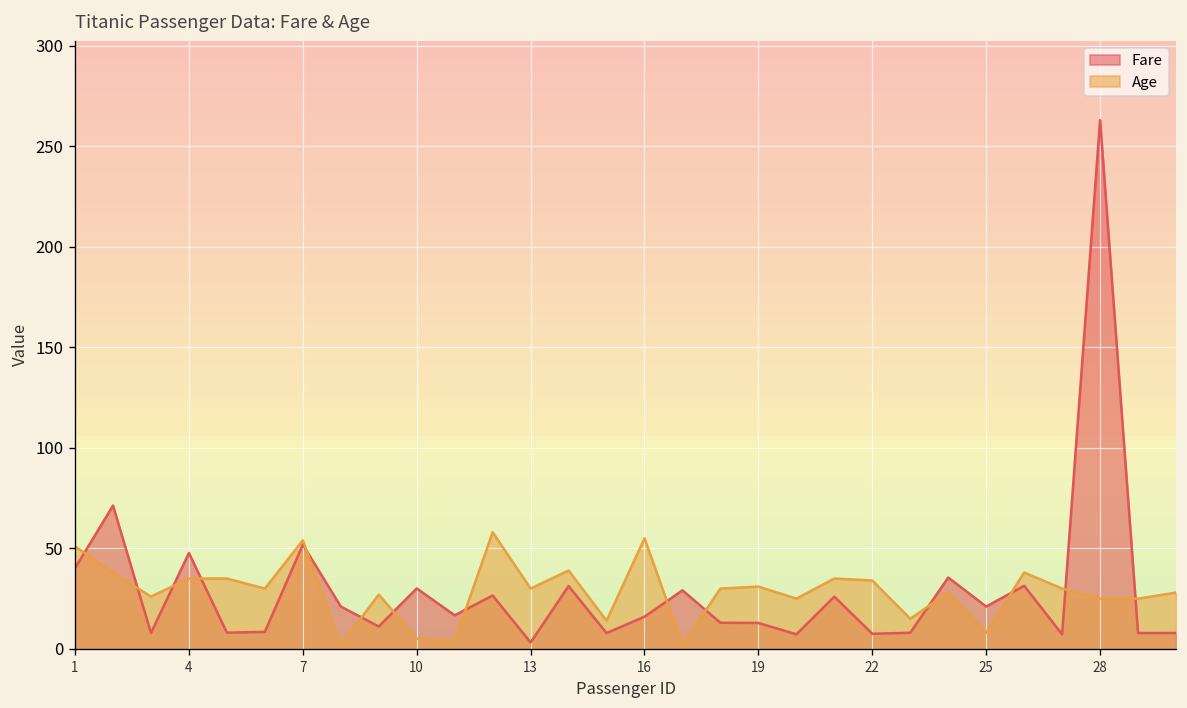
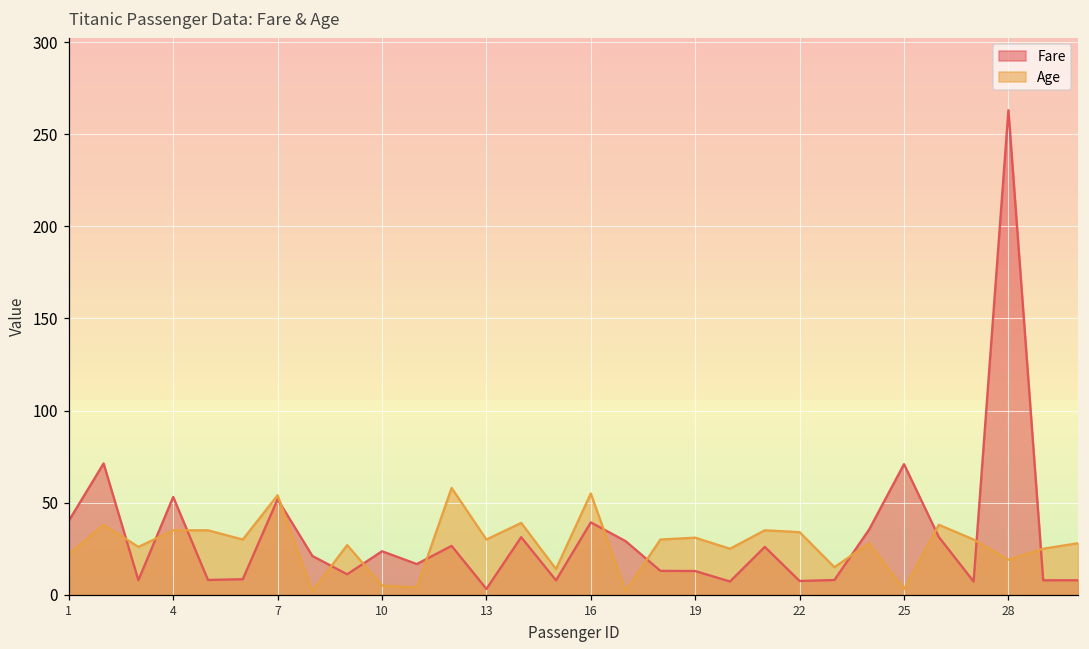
  {
    "Fare": {
      "1": 40,
-     "4": 48,
+     "4": 53,
      "7": 52,
-     "10": 30,
+     "10": 24,
      "13": 3,
-     "16": 16,
+     "16": 39,
      "19": 13,
      "22": 8,
-     "25": 21,
+     "25": 71,
      "28": 263
    },
    "Age": {
-     "1": 51,
+     "1": 22,
      "4": 35,
      "7": 54,
      "10": 5,
      "13": 30,
      "16": 55,
      "19": 31,
      "22": 34,
-     "25": 8,
-     "28": 25
+     "25": 3,
+     "28": 19
    }
  }
